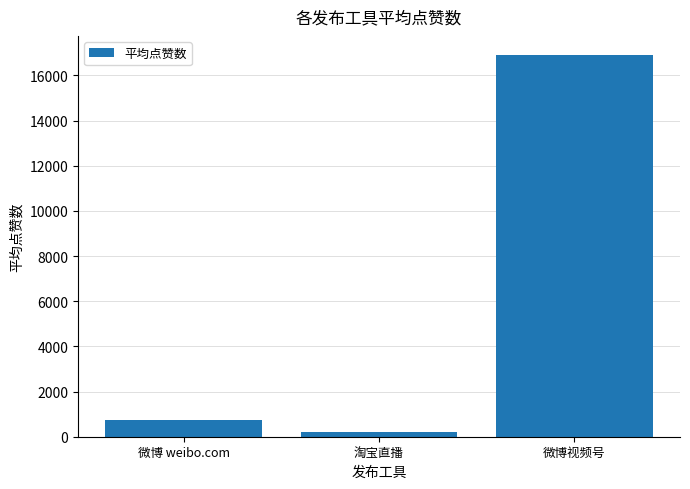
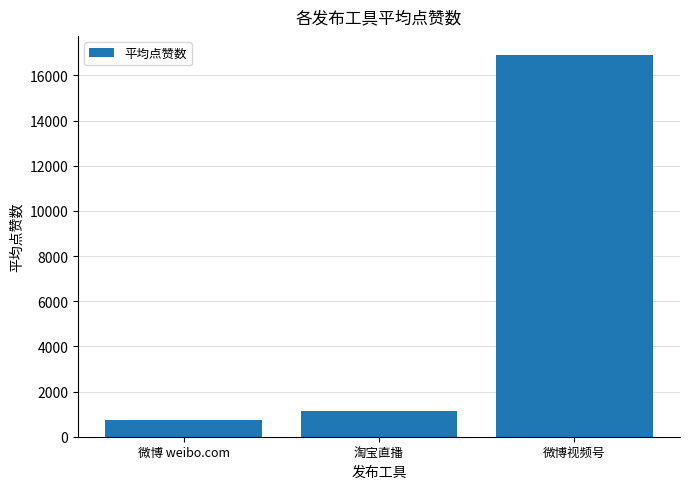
  {
    "微博 weibo.com": 800,
-   "淘宝直播": 200,
+   "淘宝直播": 1100,
    "微博视频号": 16900
  }
